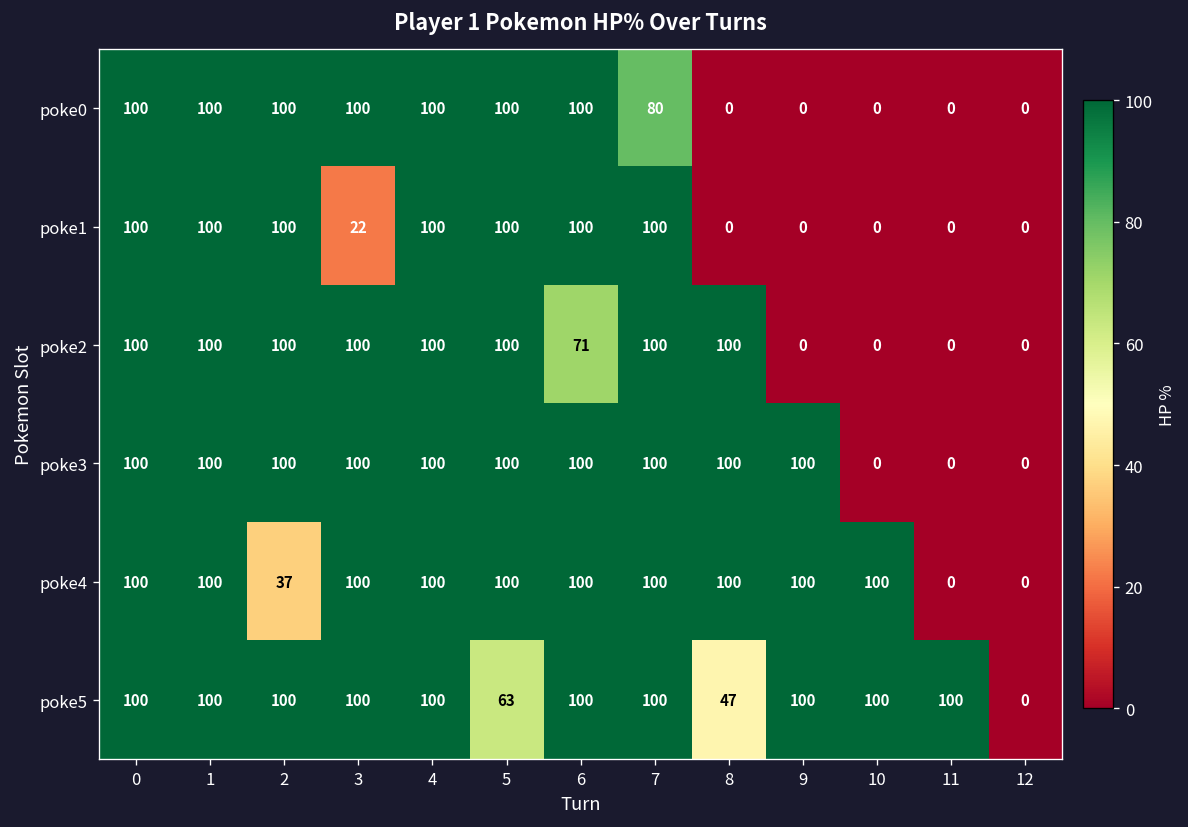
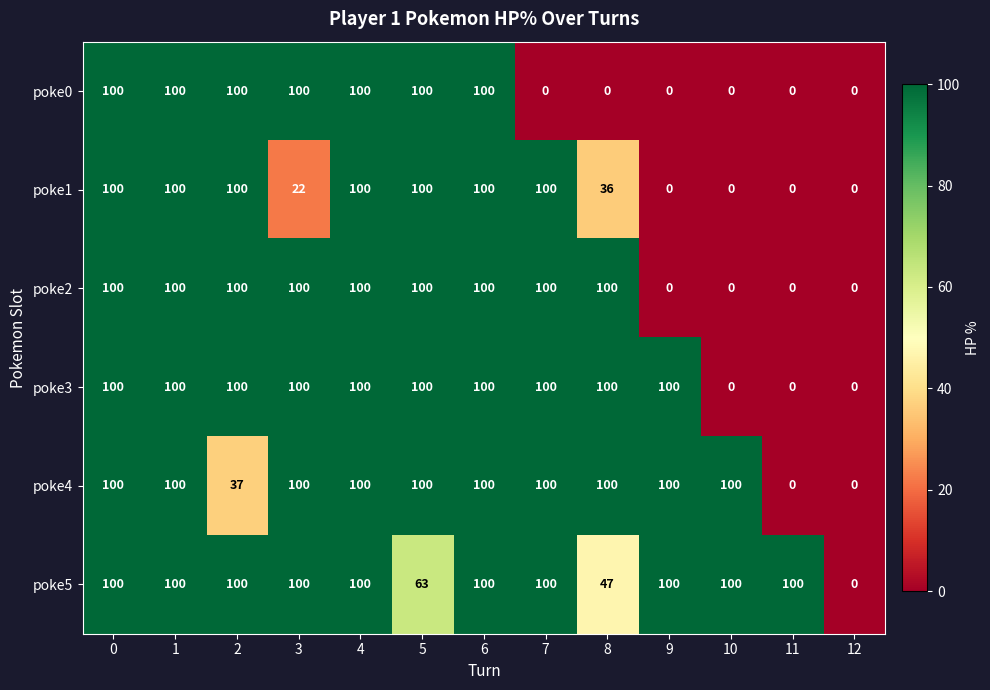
  {
    "poke0": {
      "0": 100,
      "1": 100,
      "2": 100,
      "3": 100,
      "4": 100,
      "5": 100,
      "6": 100,
-     "7": 80,
+     "7": 0,
      "8": 0,
      "9": 0,
      "10": 0,
      "11": 0,
      "12": 0
    },
    "poke1": {
      "0": 100,
      "1": 100,
      "2": 100,
      "3": 22,
      "4": 100,
      "5": 100,
      "6": 100,
      "7": 100,
-     "8": 0,
+     "8": 36,
      "9": 0,
      "10": 0,
      "11": 0,
      "12": 0
    },
    "poke2": {
      "0": 100,
      "1": 100,
      "2": 100,
      "3": 100,
      "4": 100,
      "5": 100,
-     "6": 71,
+     "6": 100,
      "7": 100,
      "8": 100,
      "9": 0,
      "10": 0,
      "11": 0,
      "12": 0
    },
    "poke3": {
      "0": 100,
      "1": 100,
      "2": 100,
      "3": 100,
      "4": 100,
      "5": 100,
      "6": 100,
      "7": 100,
      "8": 100,
      "9": 100,
      "10": 0,
      "11": 0,
      "12": 0
    },
    "poke4": {
      "0": 100,
      "1": 100,
      "2": 37,
      "3": 100,
      "4": 100,
      "5": 100,
      "6": 100,
      "7": 100,
      "8": 100,
      "9": 100,
      "10": 100,
      "11": 0,
      "12": 0
    },
    "poke5": {
      "0": 100,
      "1": 100,
      "2": 100,
      "3": 100,
      "4": 100,
      "5": 63,
      "6": 100,
      "7": 100,
      "8": 47,
      "9": 100,
      "10": 100,
      "11": 100,
      "12": 0
    }
  }
